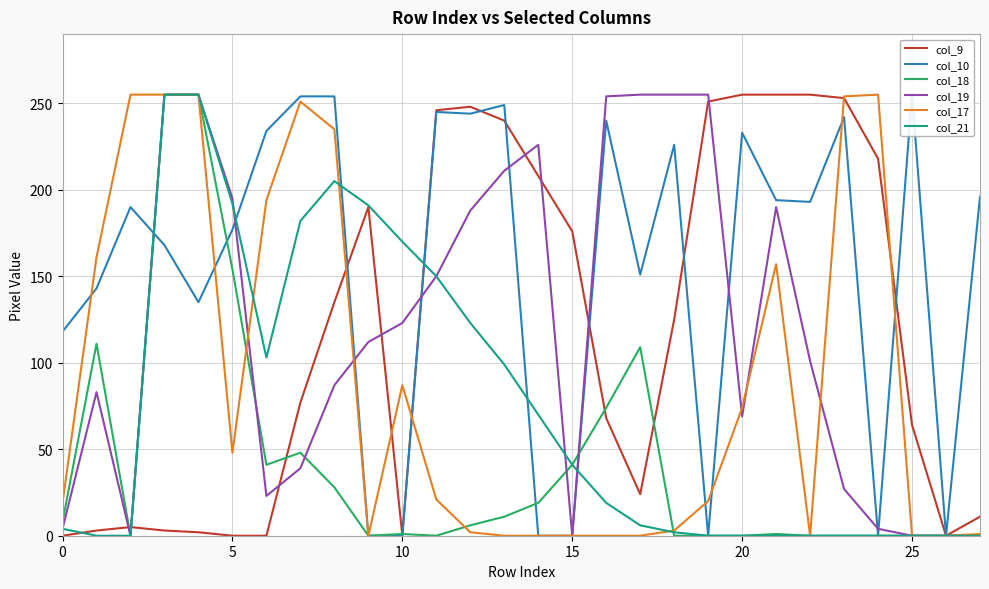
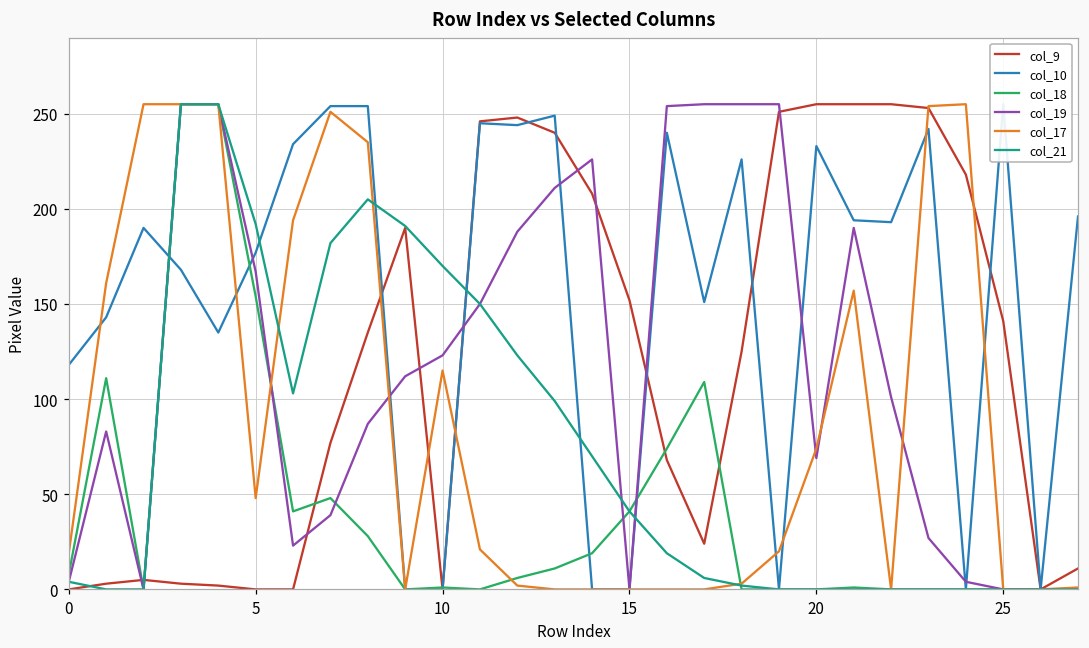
  {
    "col_9": {
      "0": 0,
      "5": 0,
-     "15": 176,
+     "15": 152,
      "20": 255,
-     "25": 64
+     "25": 141
    },
    "col_10": {
      "0": 118,
      "5": 177,
      "20": 233
    },
    "col_19": {
-     "5": 195,
+     "5": 167,
      "10": 123,
      "20": 69
    },
    "col_17": {
      "0": 19,
      "5": 48,
-     "10": 87,
+     "10": 115,
      "20": 74
    }
  }
